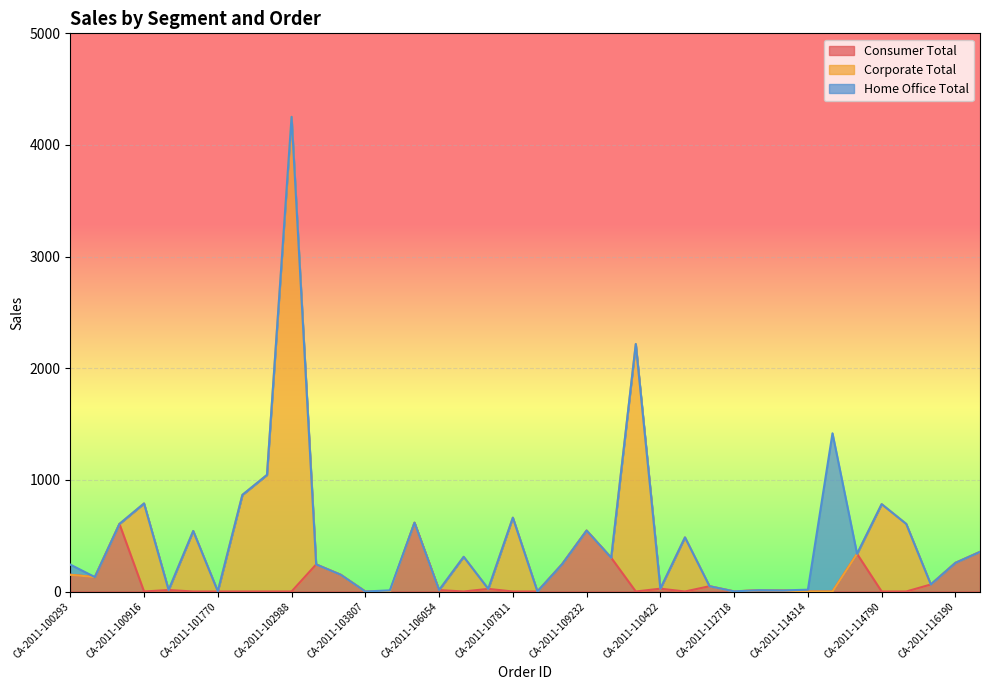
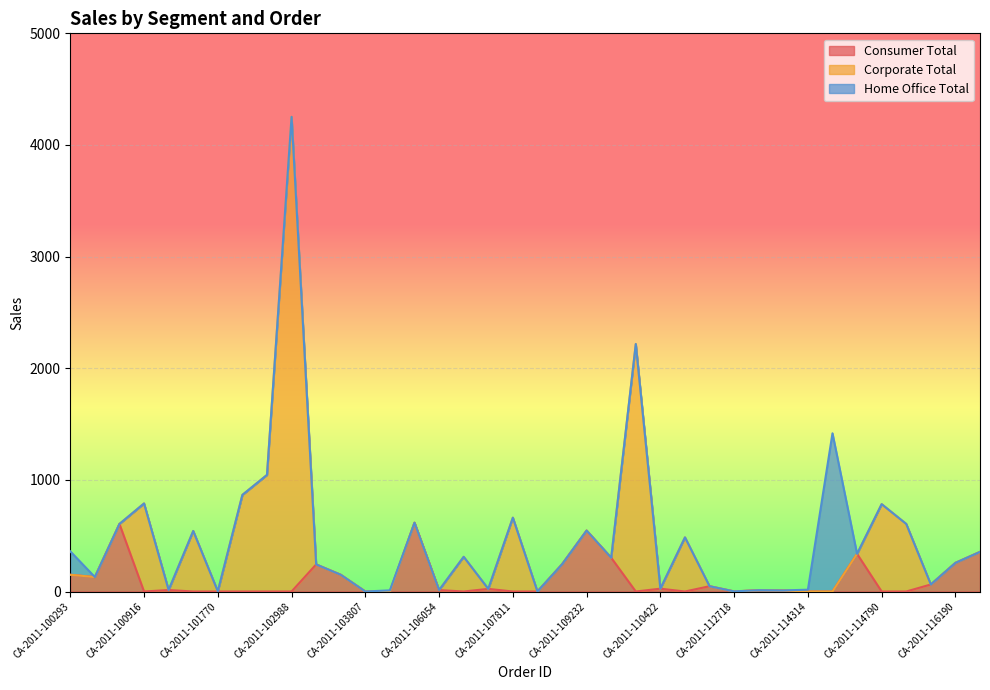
  {
    "Consumer Total": {
      "CA-2011-100916": 0,
      "CA-2011-102988": 0,
      "CA-2011-107811": 0,
      "CA-2011-114790": 0
    },
    "Home Office Total": {
-     "CA-2011-100293": 90
+     "CA-2011-100293": 210
    }
  }
